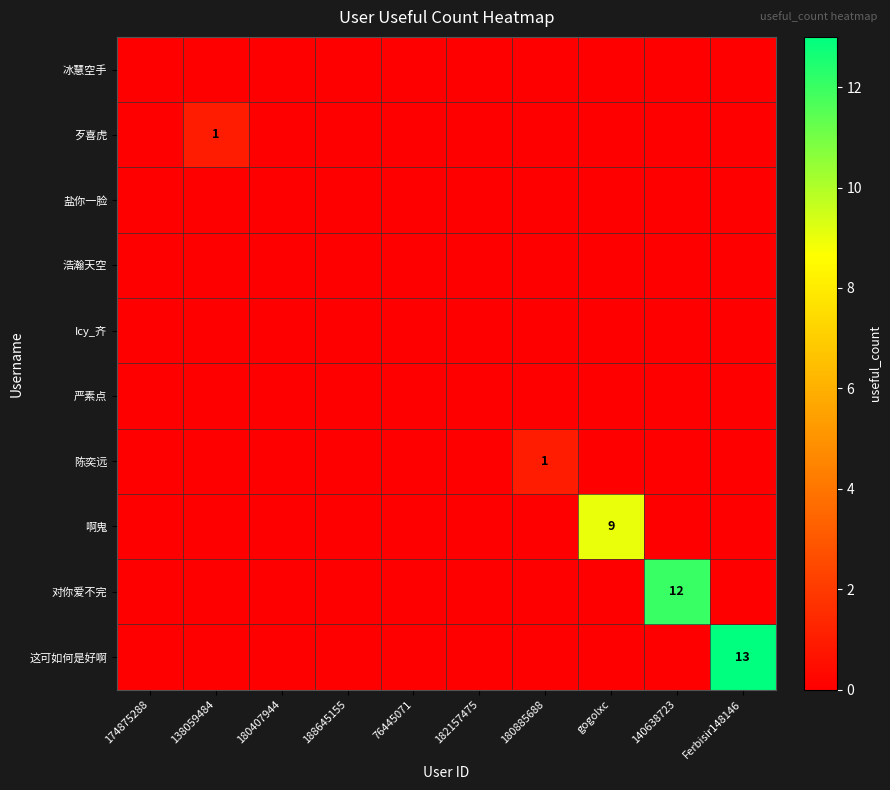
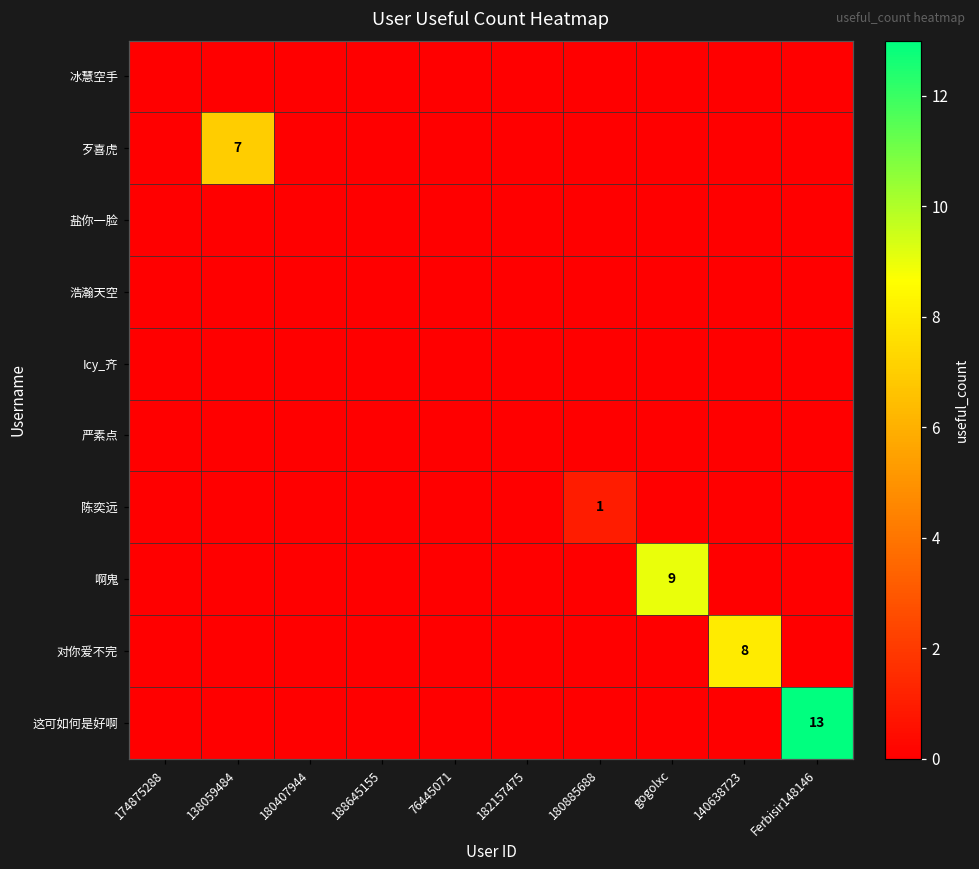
  {
    "歹喜虎": {
-     "138059484": 1
+     "138059484": 7
    },
    "陈奕远": {
      "180885688": 1
    },
    "啊鬼": {
      "gogolxc": 9
    },
    "对你爱不完": {
-     "140638723": 12
+     "140638723": 8
    },
    "这可如何是好啊": {
      "Ferbisir148146": 13
    }
  }
